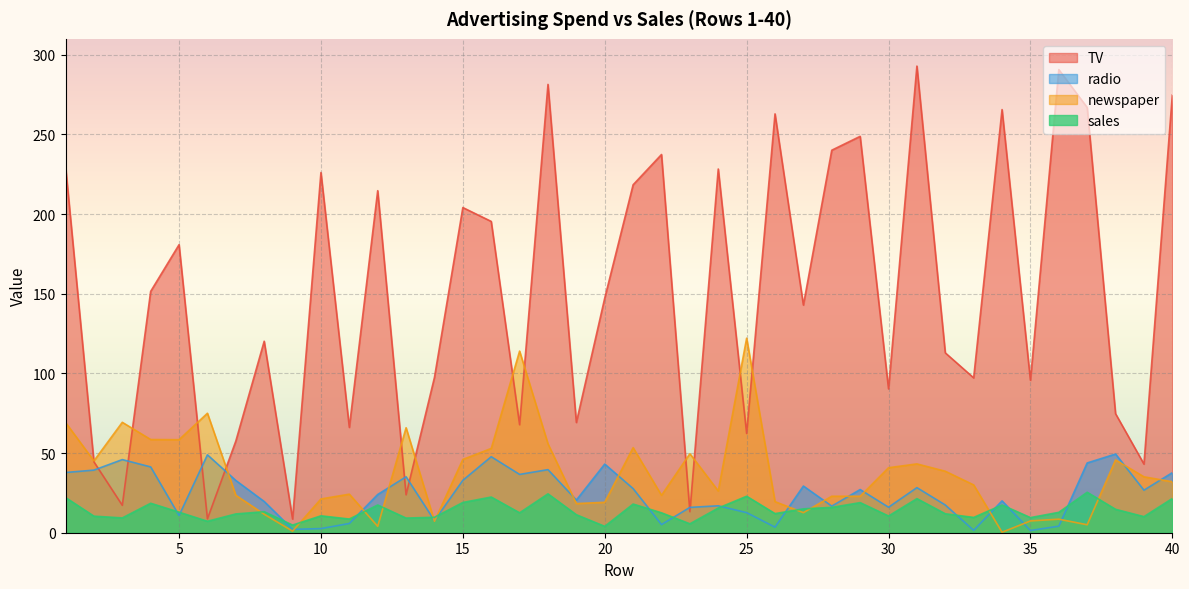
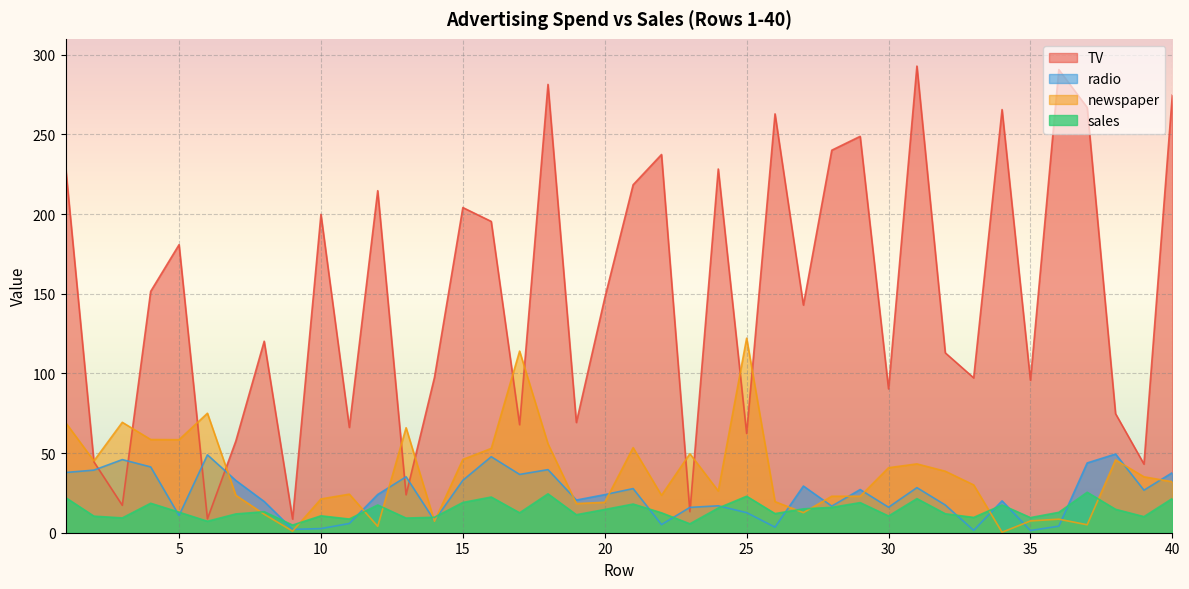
  {
    "TV": {
      "5": 181,
-     "10": 226,
+     "10": 200,
      "15": 204,
      "20": 147,
      "25": 62,
      "30": 90,
      "35": 96,
      "40": 275
    },
    "radio": {
      "5": 11,
      "10": 3,
      "15": 33,
-     "20": 43,
+     "20": 24,
      "25": 13,
      "30": 16,
      "35": 1,
      "40": 38
    },
    "newspaper": {
      "5": 58,
      "10": 21,
      "15": 46,
      "20": 19,
      "25": 122,
      "30": 41,
      "35": 7,
      "40": 32
    },
    "sales": {
      "5": 13,
      "10": 11,
      "15": 19,
-     "20": 4,
+     "20": 15,
      "25": 23,
      "30": 11,
      "35": 10,
      "40": 22
    }
  }
